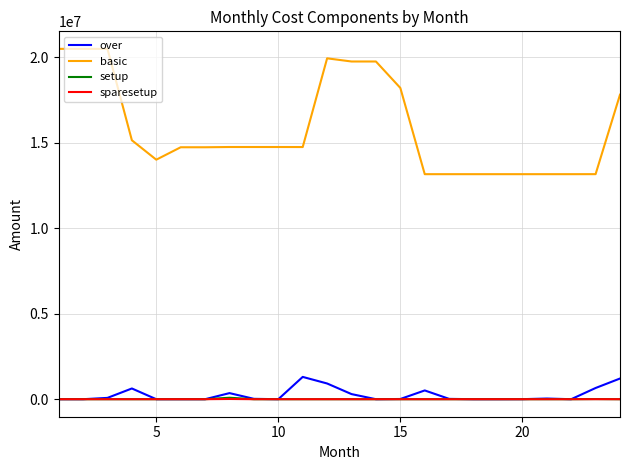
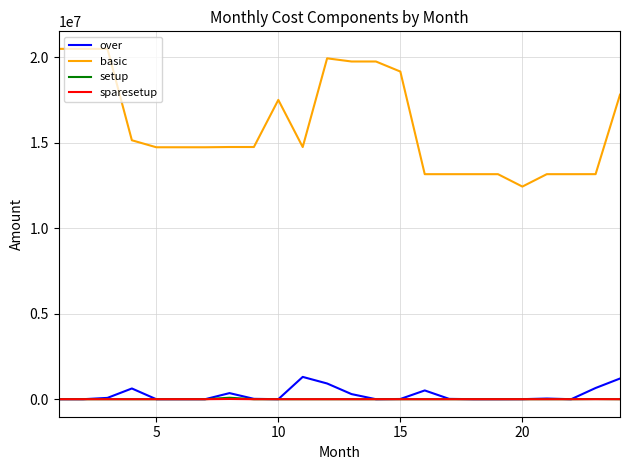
  {
    "basic": {
-     "5": 14000000,
-     "10": 14700000,
-     "15": 18200000,
-     "20": 13200000
+     "5": 14700000,
+     "10": 17500000,
+     "15": 19200000,
+     "20": 12400000
    }
  }
